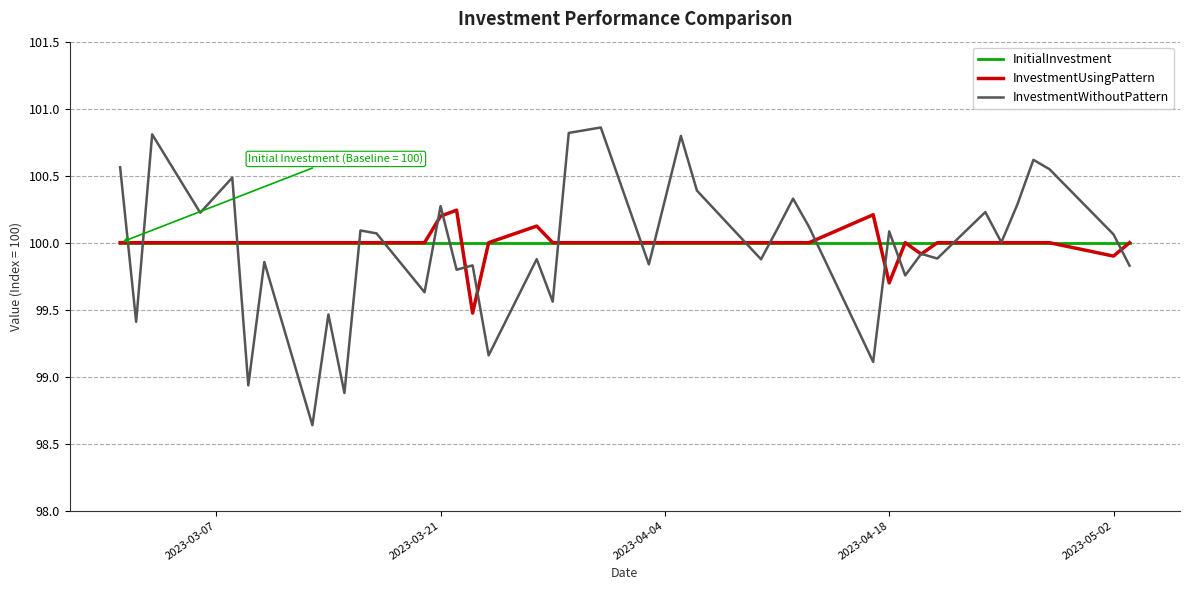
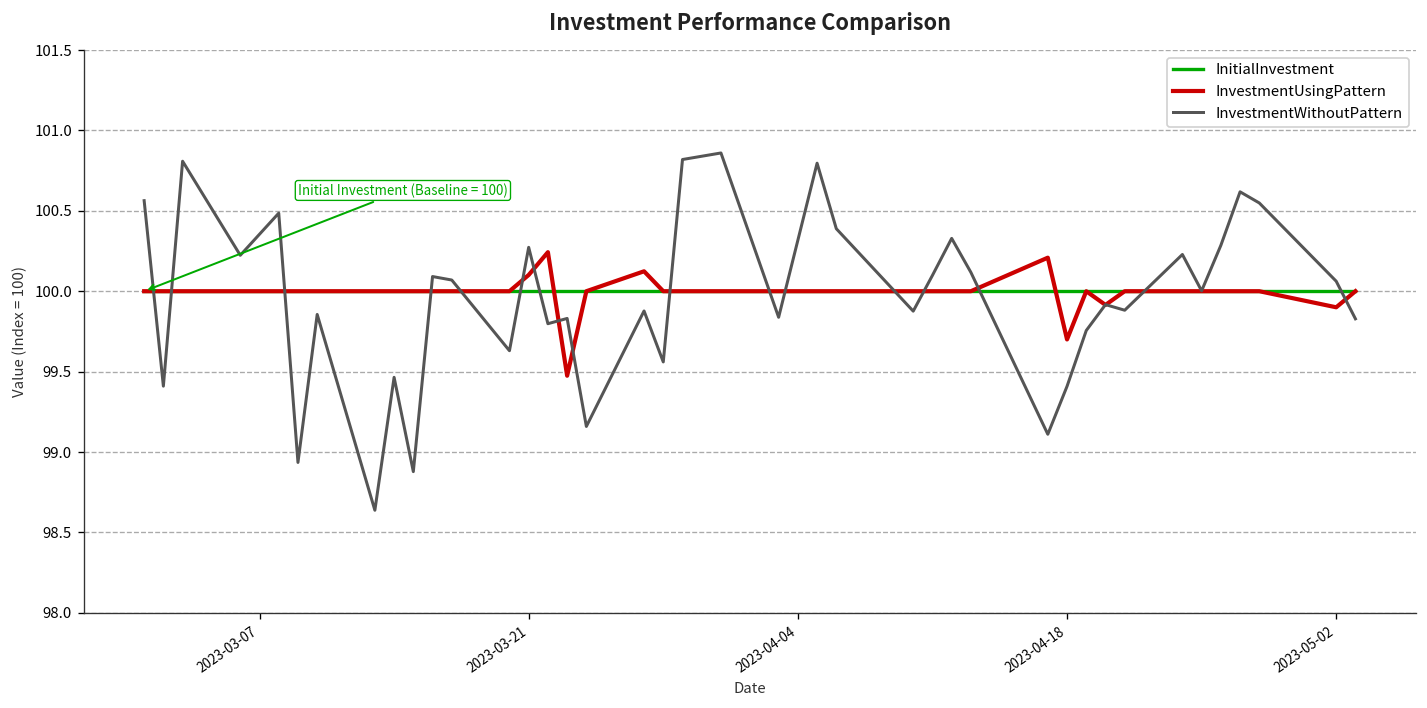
  {
    "InitialInvestment": {
      "2023-03-21": 100.00,
      "2023-04-18": 100.00,
      "2023-05-02": 100.00
    },
    "InvestmentUsingPattern": {
-     "2023-03-21": 100.20,
+     "2023-03-21": 100.10,
      "2023-04-18": 99.70,
      "2023-05-02": 99.90
    },
    "InvestmentWithoutPattern": {
      "2023-03-21": 100.27,
-     "2023-04-18": 100.08,
+     "2023-04-18": 99.41,
      "2023-05-02": 100.06
    }
  }
